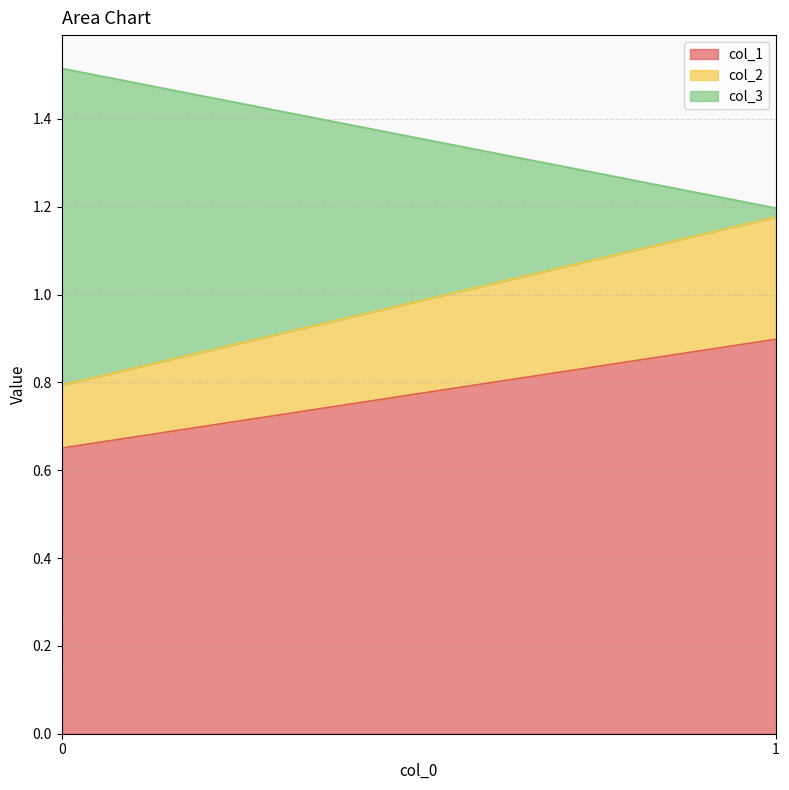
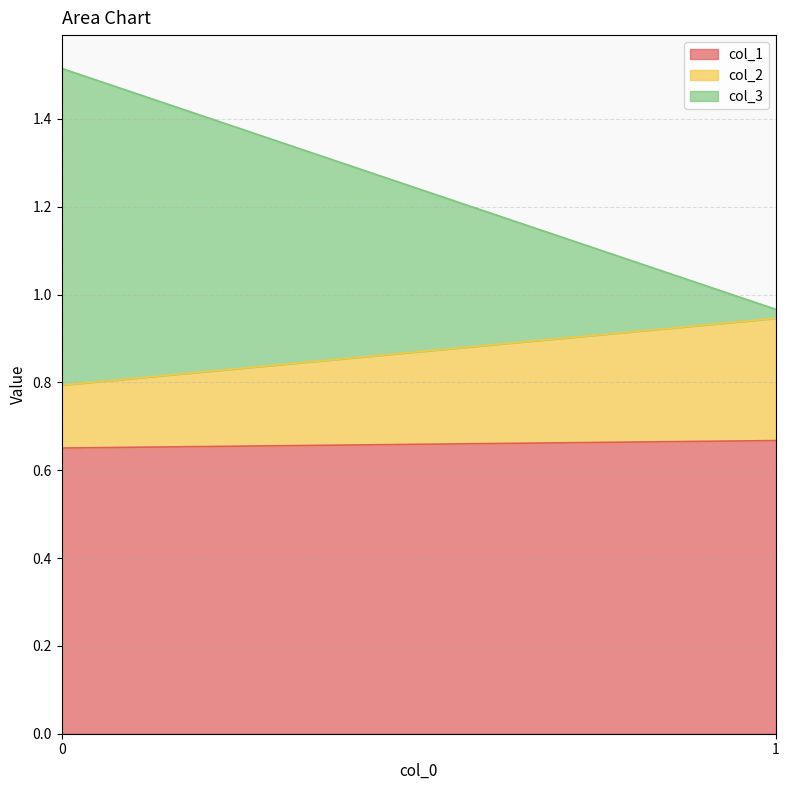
  {
    "col_1": {
      "0": 0.65,
-     "1": 0.90
+     "1": 0.67
    },
    "col_2": {
      "0": 0.14,
      "1": 0.28
    },
    "col_3": {
      "0": 0.72,
      "1": 0.02
    }
  }
